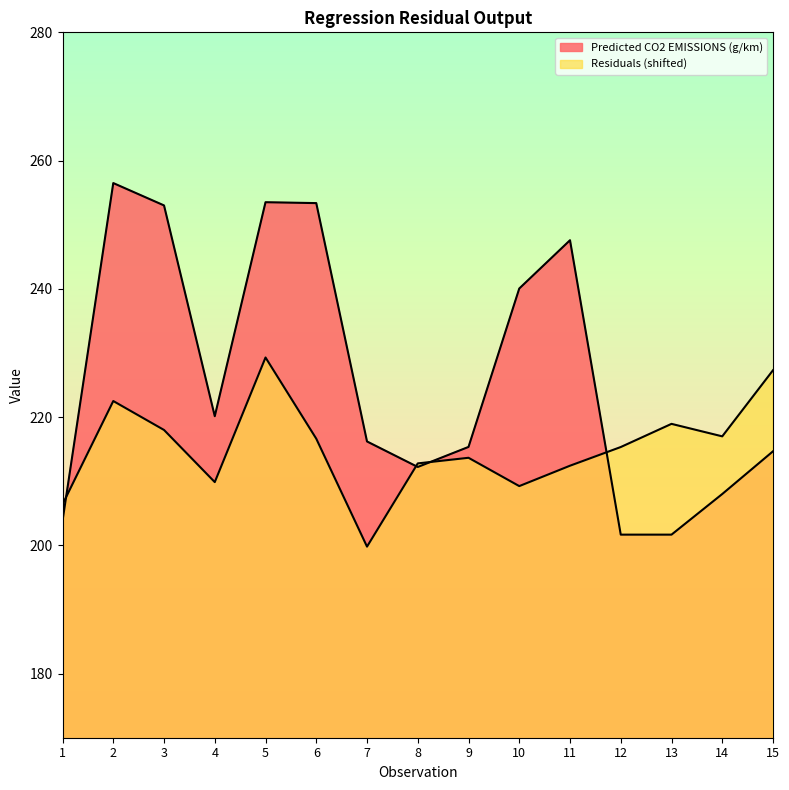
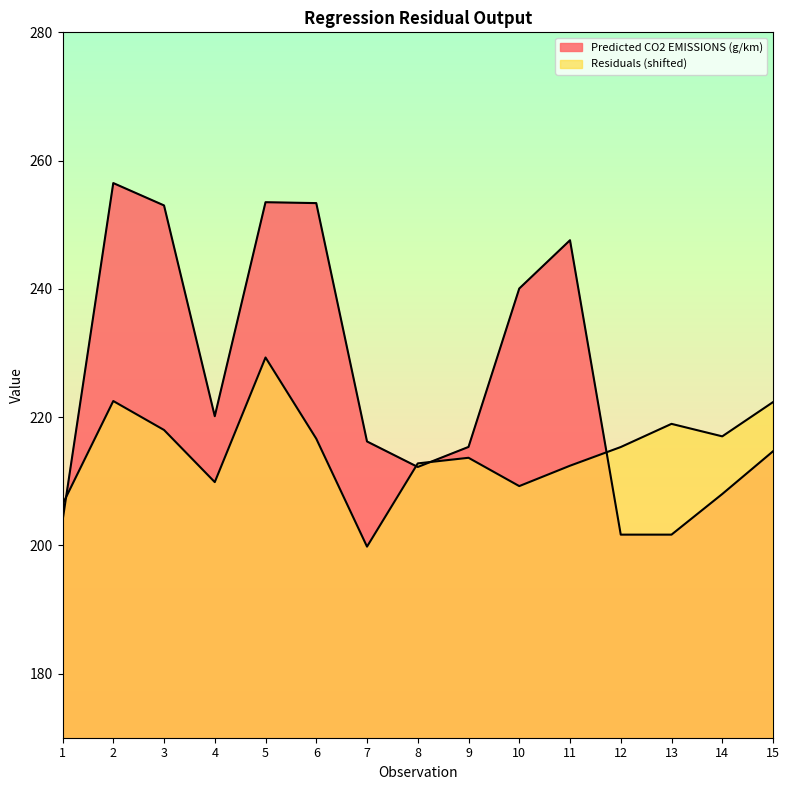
  {
    "Predicted CO2 EMISSIONS (g/km)": {
      "1": 204,
      "2": 256,
      "3": 253,
      "4": 220,
      "5": 254,
      "6": 253,
      "7": 216,
      "8": 212,
      "9": 215,
      "10": 240,
      "11": 248,
      "12": 202,
      "13": 202,
      "14": 208,
      "15": 215
    },
    "Residuals (shifted)": {
      "1": 206,
      "2": 223,
      "3": 218,
      "4": 210,
      "5": 229,
      "6": 217,
      "7": 200,
      "8": 213,
      "9": 214,
      "10": 209,
      "11": 212,
      "12": 215,
      "13": 219,
      "14": 217,
-     "15": 227
+     "15": 222
    }
  }
